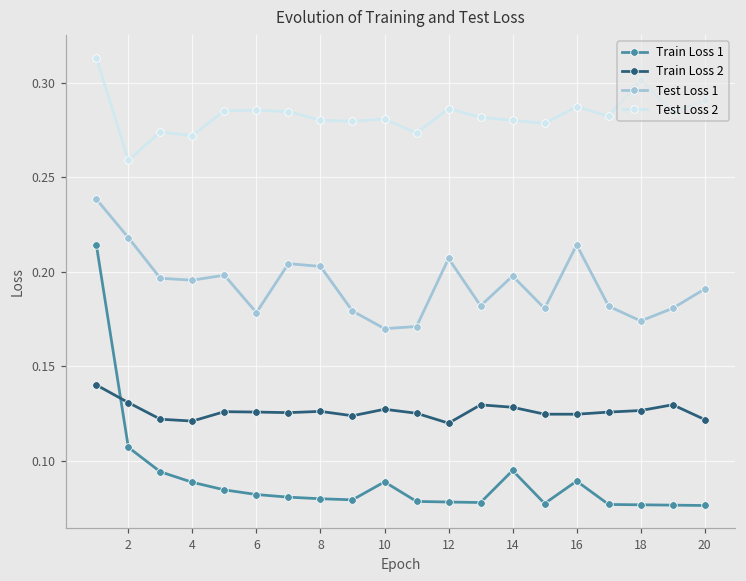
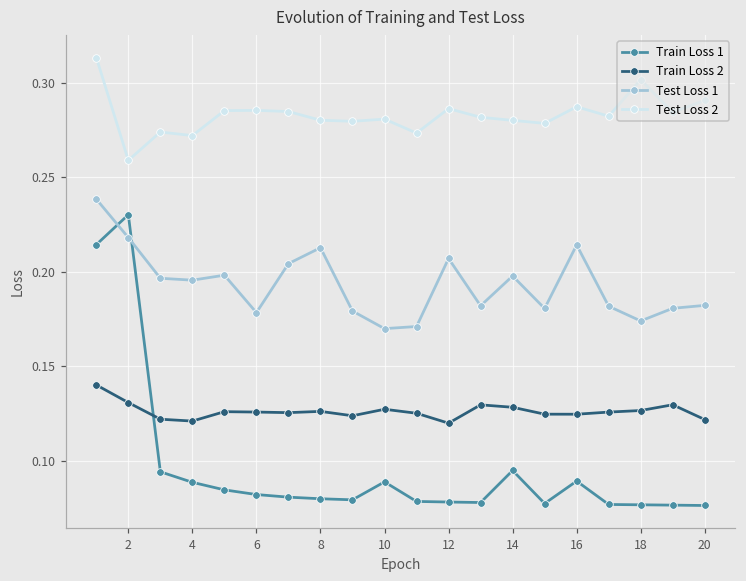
  {
    "Train Loss 1": {
-     "2": 0.107,
+     "2": 0.230,
      "4": 0.088,
      "6": 0.082,
      "8": 0.080,
      "10": 0.089,
      "12": 0.078,
      "14": 0.095,
      "16": 0.089,
      "18": 0.077,
      "20": 0.076
    },
    "Train Loss 2": {
      "2": 0.131,
      "4": 0.121,
      "6": 0.126,
      "8": 0.126,
      "10": 0.127,
      "12": 0.120,
      "14": 0.128,
      "16": 0.125,
      "18": 0.126,
      "20": 0.122
    },
    "Test Loss 1": {
      "2": 0.218,
      "4": 0.195,
      "6": 0.178,
-     "8": 0.203,
+     "8": 0.213,
      "10": 0.170,
      "12": 0.207,
      "14": 0.198,
      "16": 0.214,
      "18": 0.174,
-     "20": 0.191
+     "20": 0.182
    },
    "Test Loss 2": {
      "2": 0.259,
      "4": 0.272,
      "6": 0.285,
      "8": 0.280,
      "10": 0.281,
      "12": 0.286,
      "14": 0.280,
      "16": 0.287
    }
  }
